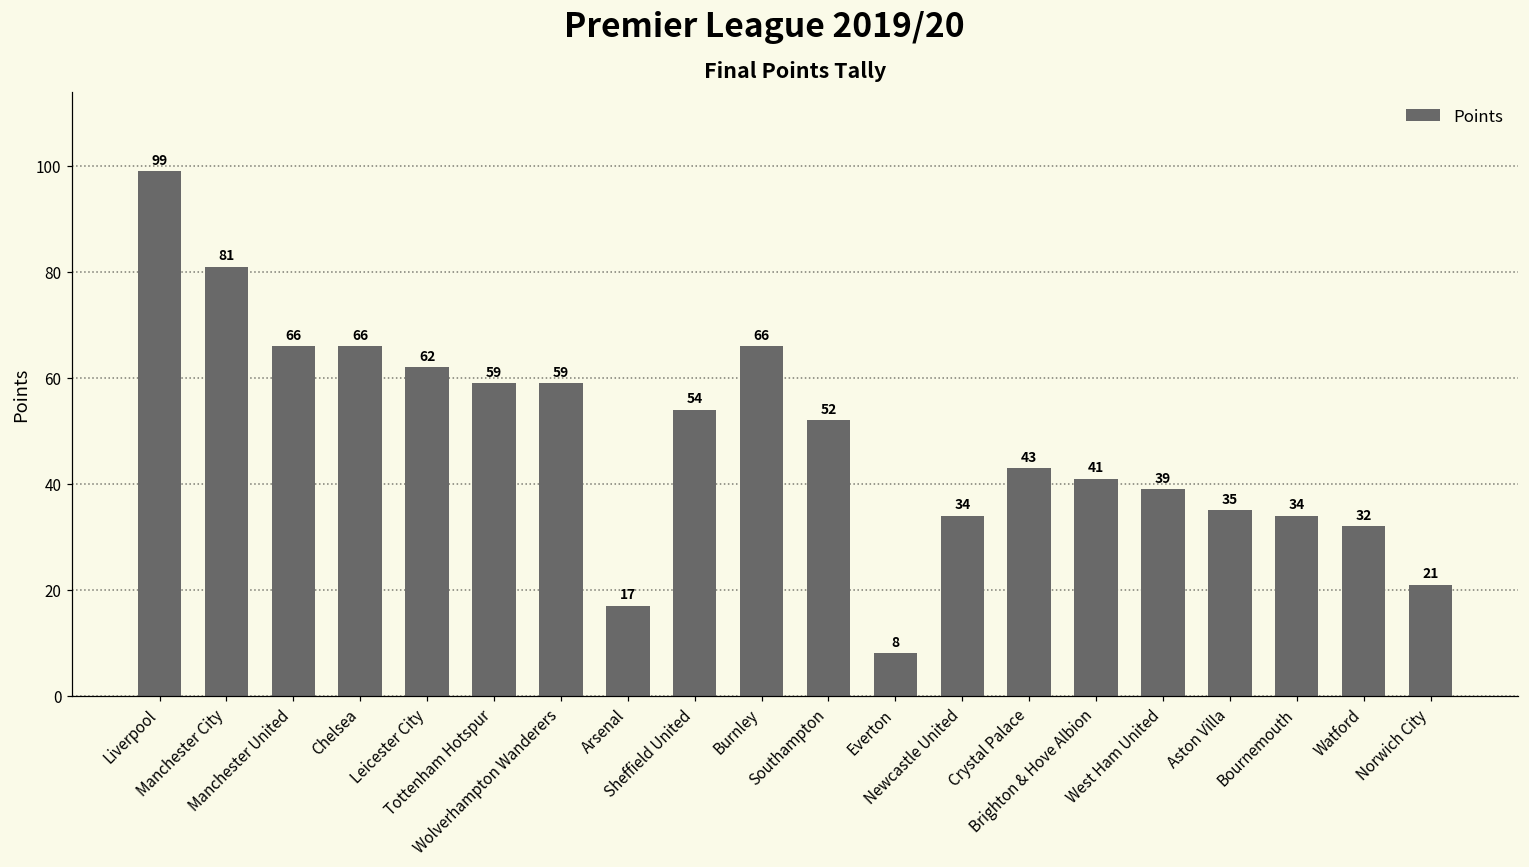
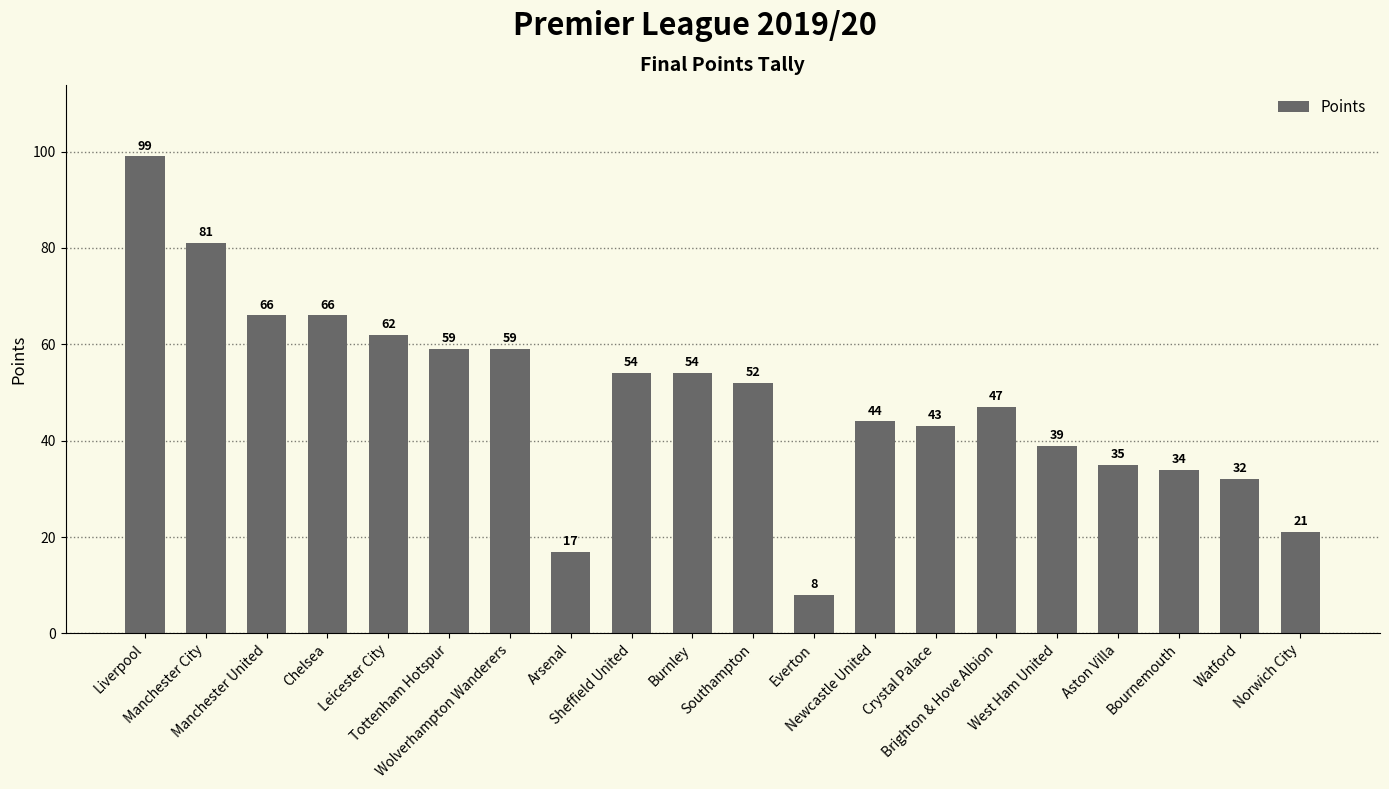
  {
    "Liverpool": 99,
    "Manchester City": 81,
    "Manchester United": 66,
    "Chelsea": 66,
    "Leicester City": 62,
    "Tottenham Hotspur": 59,
    "Wolverhampton Wanderers": 59,
    "Arsenal": 17,
    "Sheffield United": 54,
-   "Burnley": 66,
+   "Burnley": 54,
    "Southampton": 52,
    "Everton": 8,
-   "Newcastle United": 34,
+   "Newcastle United": 44,
    "Crystal Palace": 43,
-   "Brighton & Hove Albion": 41,
+   "Brighton & Hove Albion": 47,
    "West Ham United": 39,
    "Aston Villa": 35,
    "Bournemouth": 34,
    "Watford": 32,
    "Norwich City": 21
  }
